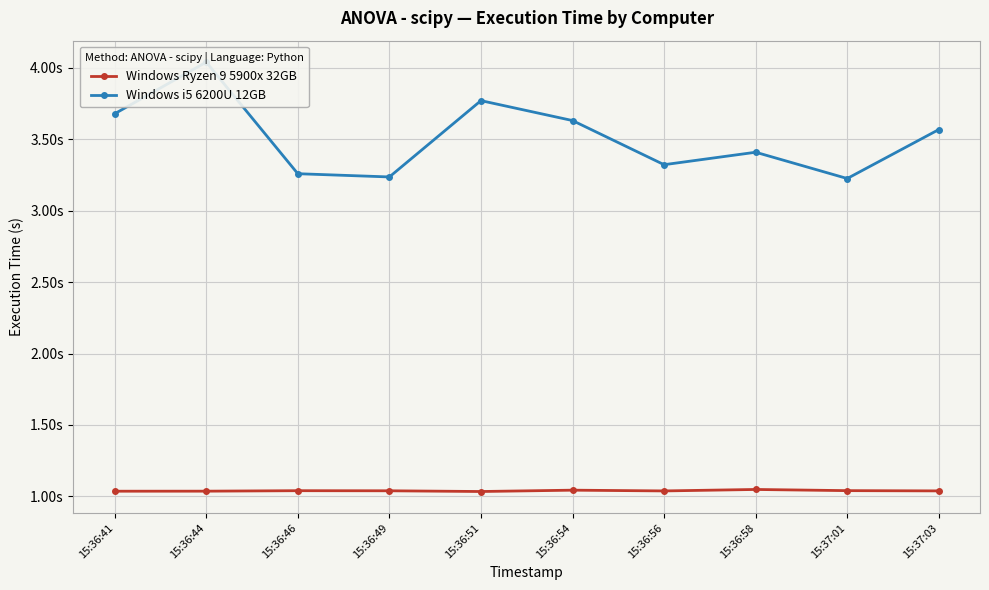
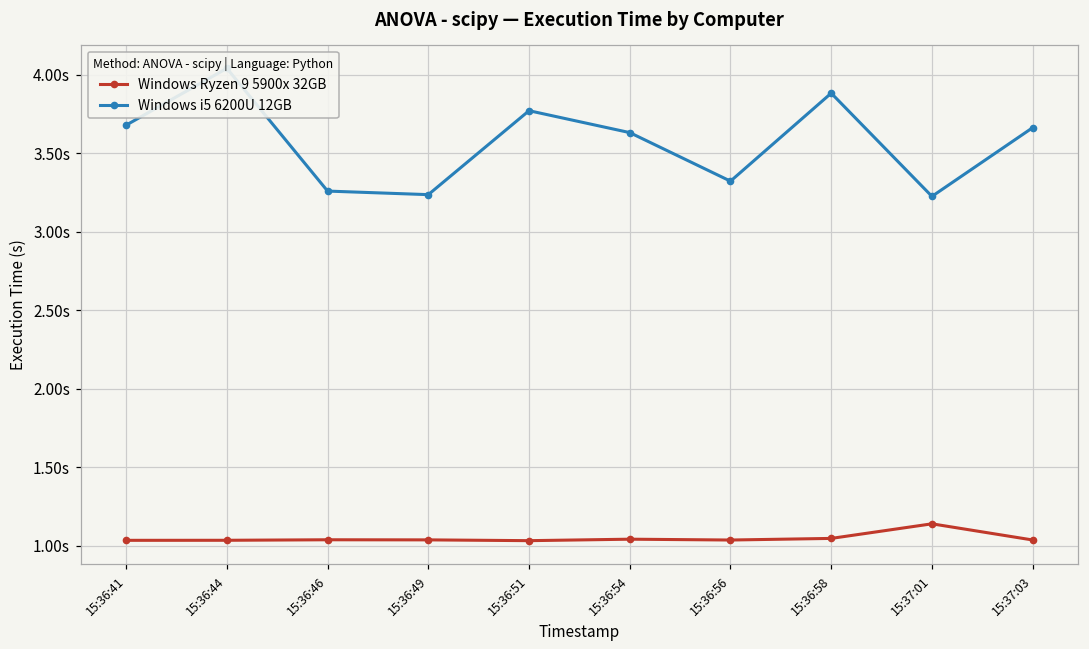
  {
    "Windows Ryzen 9 5900x 32GB": {
      "15:36:41": "1.04s",
      "15:36:44": "1.04s",
      "15:36:46": "1.04s",
      "15:36:49": "1.04s",
      "15:36:51": "1.03s",
      "15:36:54": "1.04s",
      "15:36:56": "1.04s",
      "15:36:58": "1.05s",
-     "15:37:01": "1.04s",
+     "15:37:01": "1.14s",
      "15:37:03": "1.04s"
    },
    "Windows i5 6200U 12GB": {
      "15:36:41": "3.68s",
      "15:36:46": "3.26s",
      "15:36:49": "3.24s",
      "15:36:51": "3.77s",
      "15:36:54": "3.63s",
      "15:36:56": "3.32s",
-     "15:36:58": "3.41s",
+     "15:36:58": "3.88s",
      "15:37:01": "3.23s",
-     "15:37:03": "3.57s"
+     "15:37:03": "3.66s"
    }
  }
